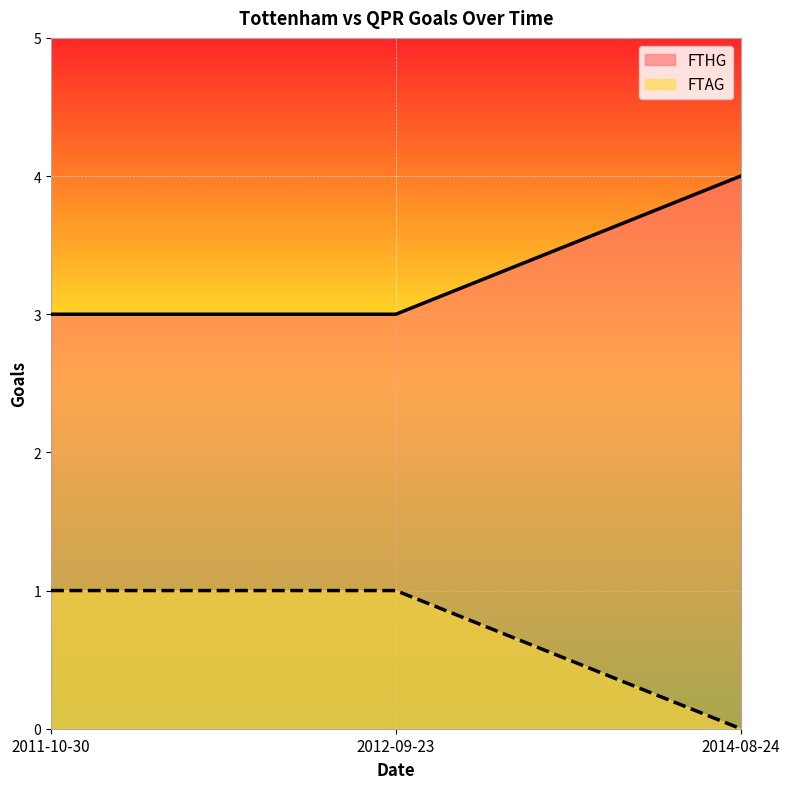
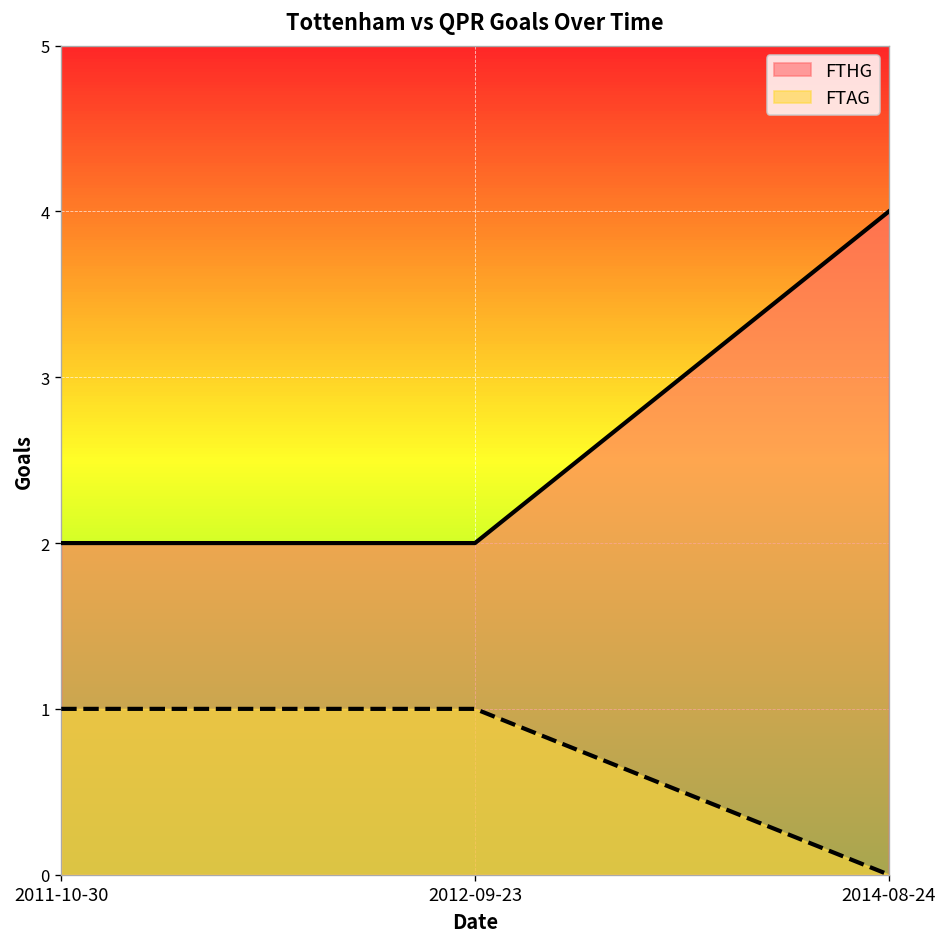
  {
    "FTHG": {
-     "2011-10-30": 3,
-     "2012-09-23": 3,
+     "2011-10-30": 2,
+     "2012-09-23": 2,
      "2014-08-24": 4
    },
    "FTAG": {
      "2011-10-30": 1,
      "2012-09-23": 1,
      "2014-08-24": 0
    }
  }
